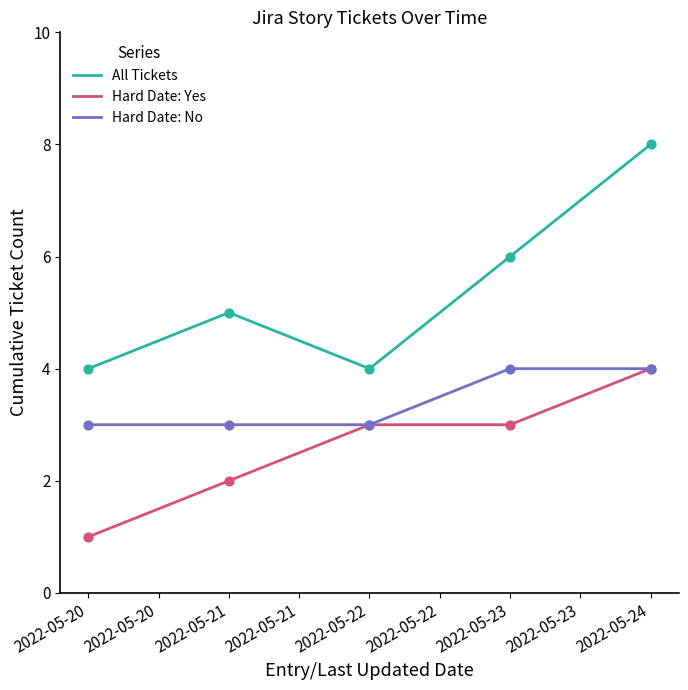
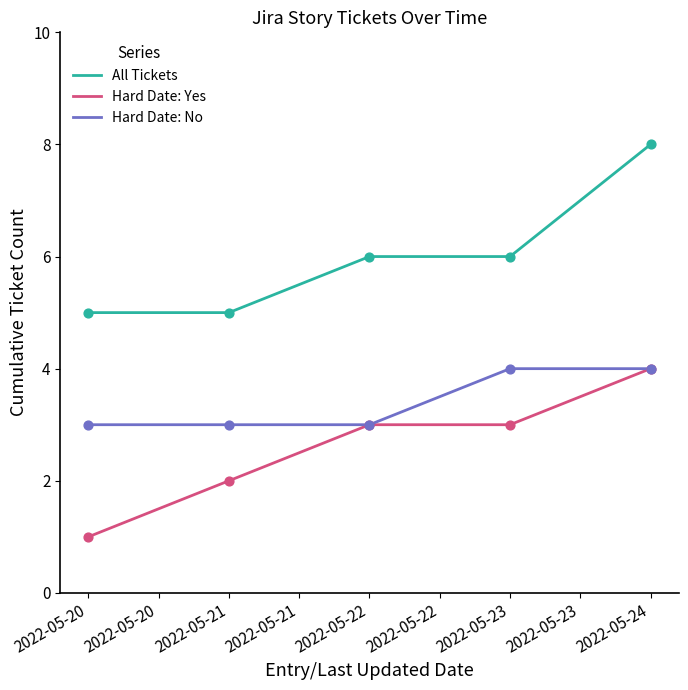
  {
    "All Tickets": {
-     "2022-05-20": 4,
+     "2022-05-20": 5,
      "2022-05-21": 5,
-     "2022-05-22": 4,
+     "2022-05-22": 6,
      "2022-05-23": 6,
      "2022-05-24": 8
    },
    "Hard Date: Yes": {
      "2022-05-20": 1,
      "2022-05-21": 2,
      "2022-05-23": 3
    },
    "Hard Date: No": {
      "2022-05-20": 3,
      "2022-05-21": 3,
      "2022-05-23": 4
    }
  }
